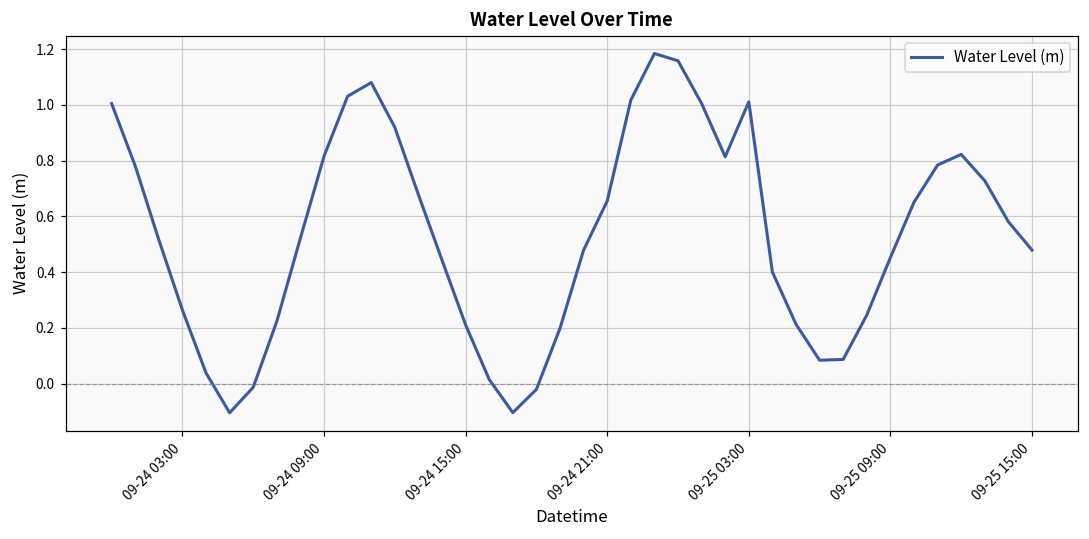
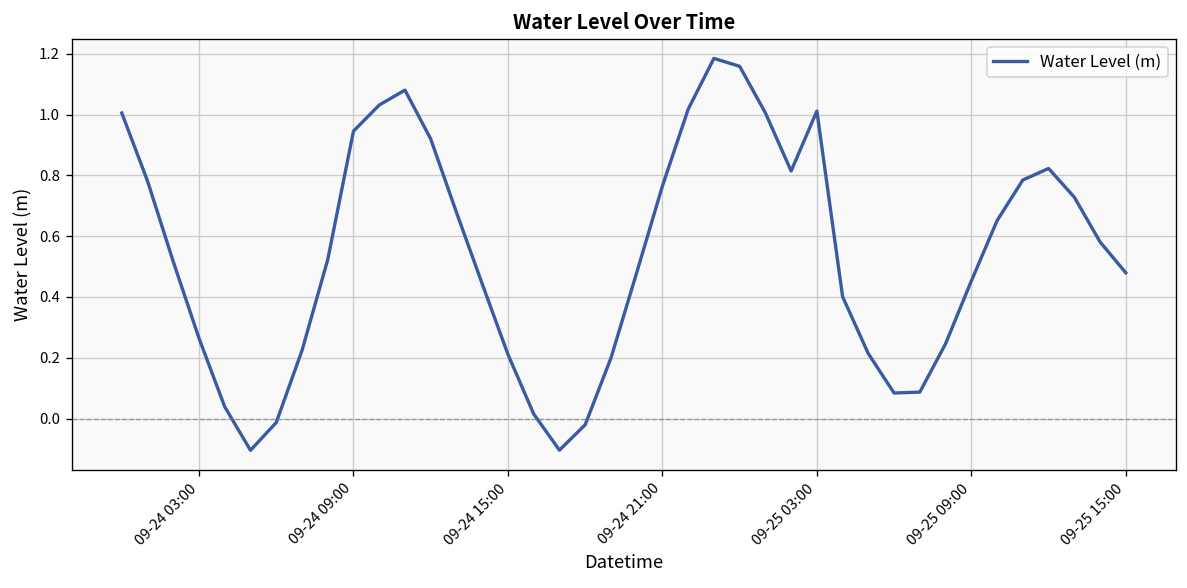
  {
    "09-24 03:00": 0.26,
-   "09-24 09:00": 0.82,
+   "09-24 09:00": 0.95,
    "09-24 15:00": 0.21,
-   "09-24 21:00": 0.66,
+   "09-24 21:00": 0.76,
    "09-25 03:00": 1.01,
    "09-25 09:00": 0.45,
    "09-25 15:00": 0.48
  }
